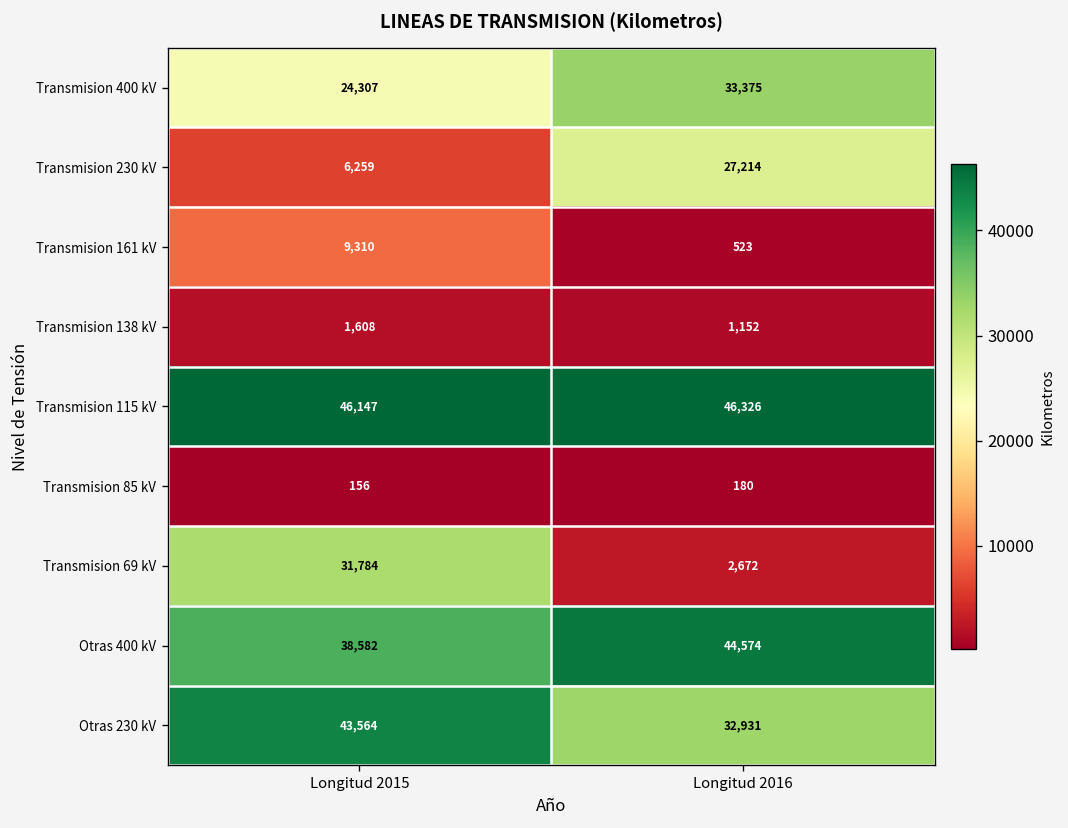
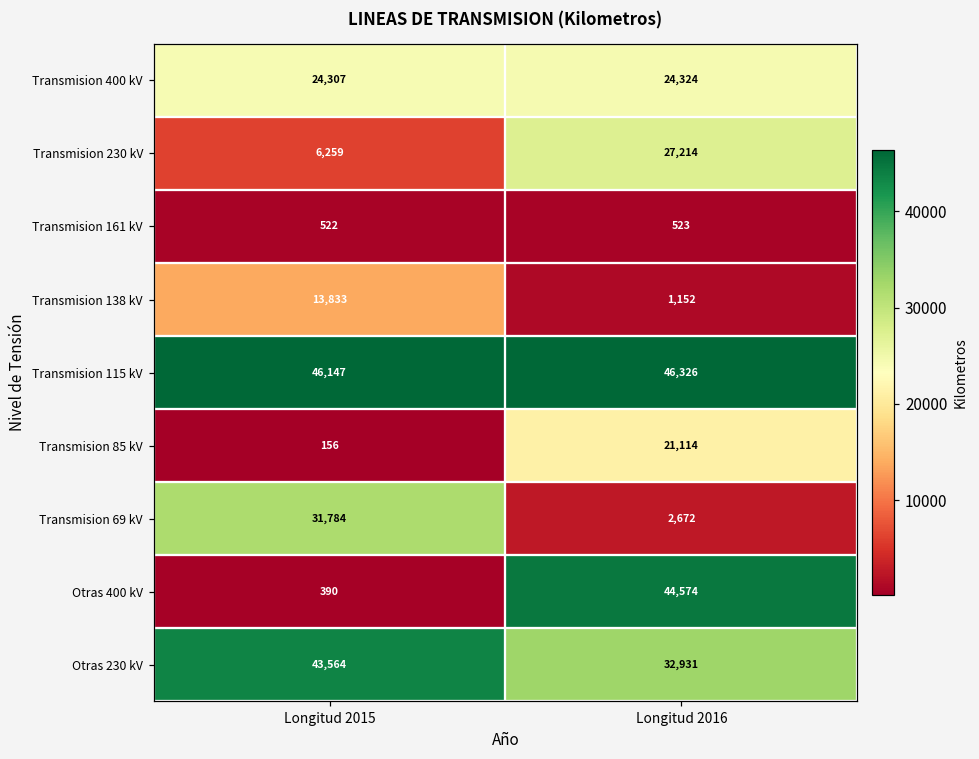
  {
    "Transmision 400 kV": {
      "Longitud 2015": "24,307",
-     "Longitud 2016": "33,375"
+     "Longitud 2016": "24,324"
    },
    "Transmision 230 kV": {
      "Longitud 2015": "6,259",
      "Longitud 2016": "27,214"
    },
    "Transmision 161 kV": {
-     "Longitud 2015": "9,310",
+     "Longitud 2015": "522",
      "Longitud 2016": "523"
    },
    "Transmision 138 kV": {
-     "Longitud 2015": "1,608",
+     "Longitud 2015": "13,833",
      "Longitud 2016": "1,152"
    },
    "Transmision 115 kV": {
      "Longitud 2015": "46,147",
      "Longitud 2016": "46,326"
    },
    "Transmision 85 kV": {
      "Longitud 2015": "156",
-     "Longitud 2016": "180"
+     "Longitud 2016": "21,114"
    },
    "Transmision 69 kV": {
      "Longitud 2015": "31,784",
      "Longitud 2016": "2,672"
    },
    "Otras 400 kV": {
-     "Longitud 2015": "38,582",
+     "Longitud 2015": "390",
      "Longitud 2016": "44,574"
    },
    "Otras 230 kV": {
      "Longitud 2015": "43,564",
      "Longitud 2016": "32,931"
    }
  }
